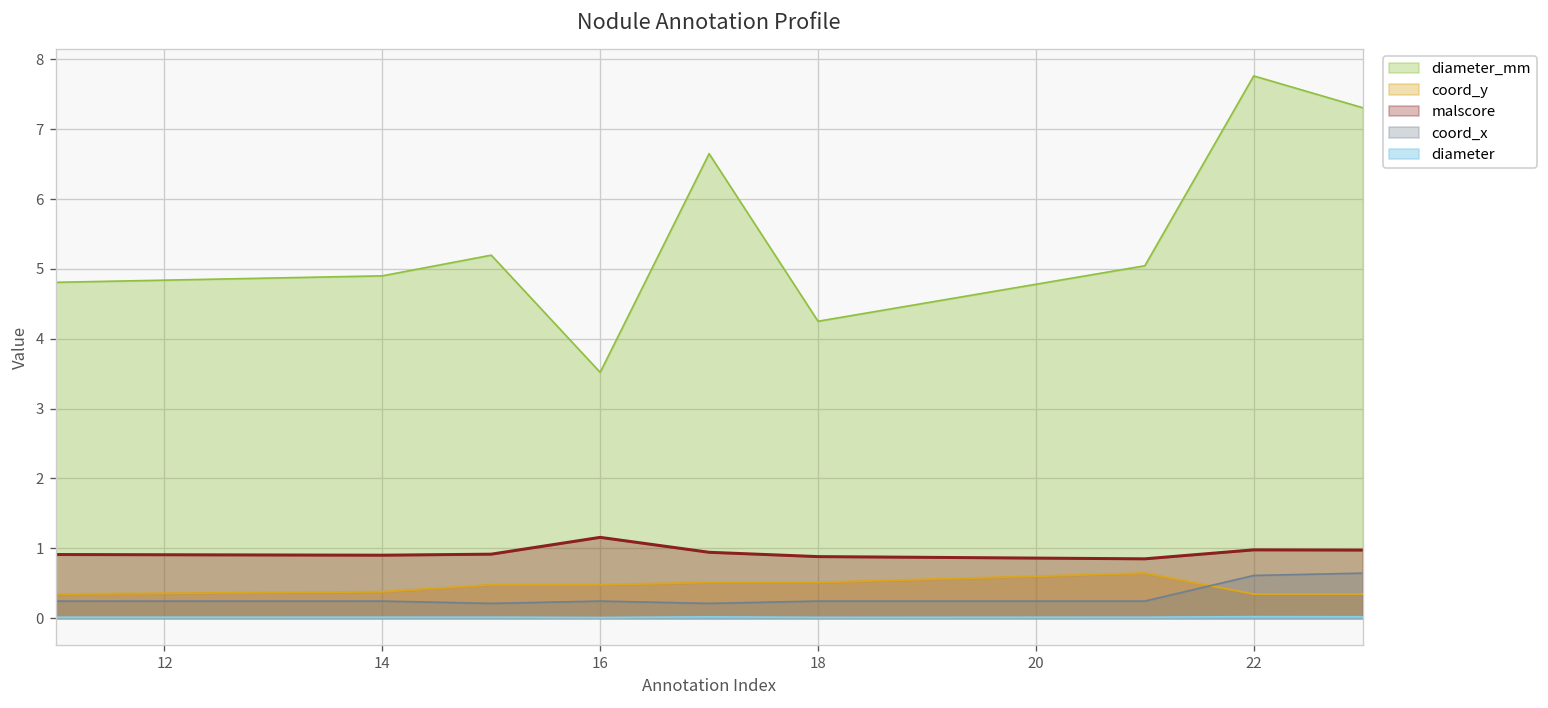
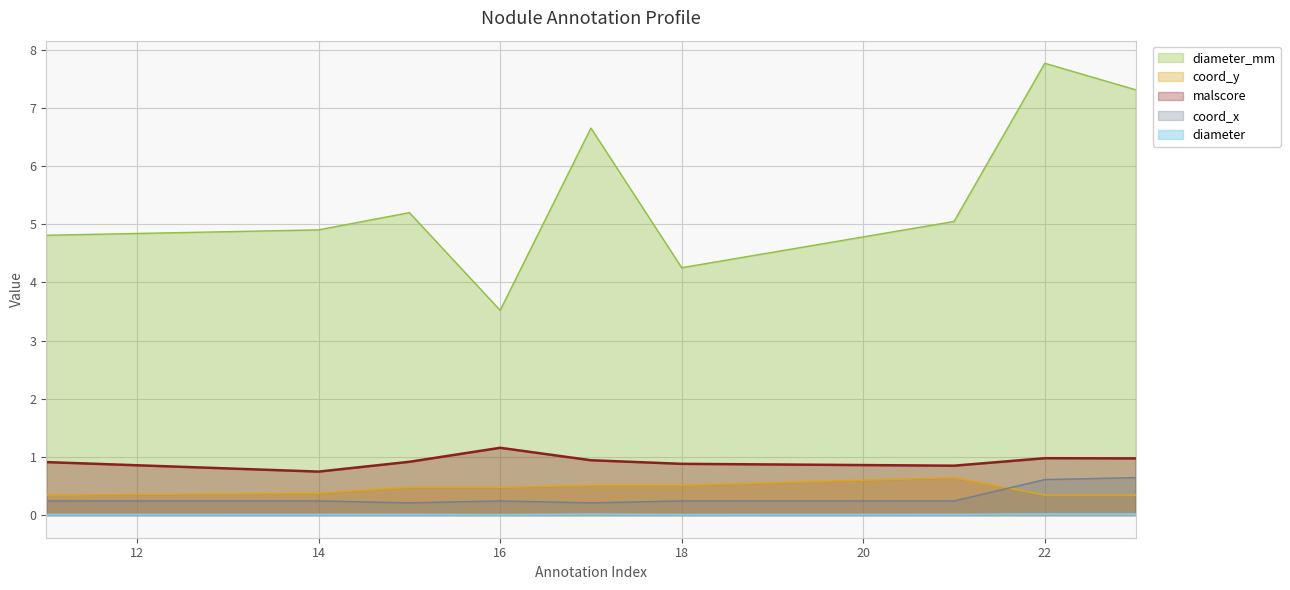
  {
    "malscore": {
-     "14": 0.9,
+     "14": 0.7,
      "16": 1.2,
      "18": 0.9,
      "22": 1.0
    }
  }
